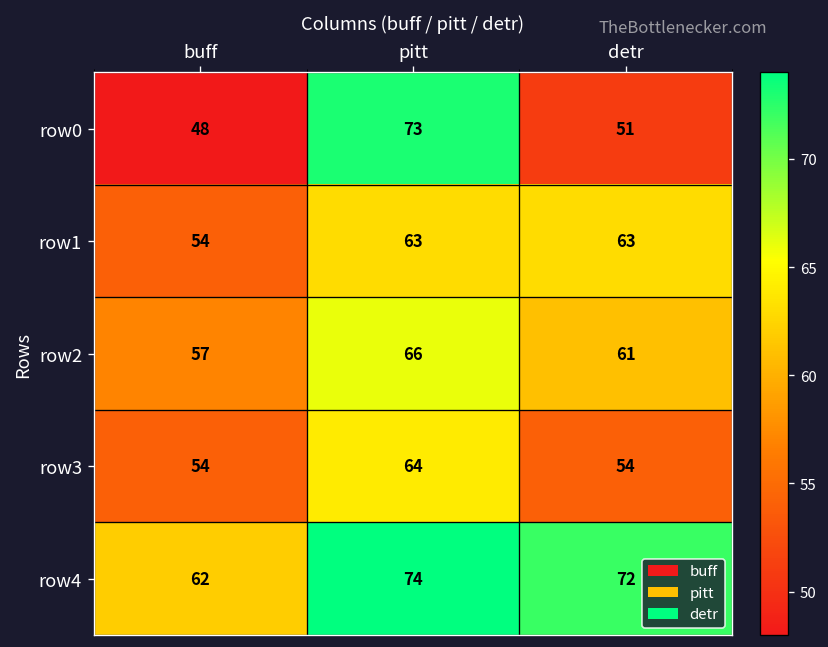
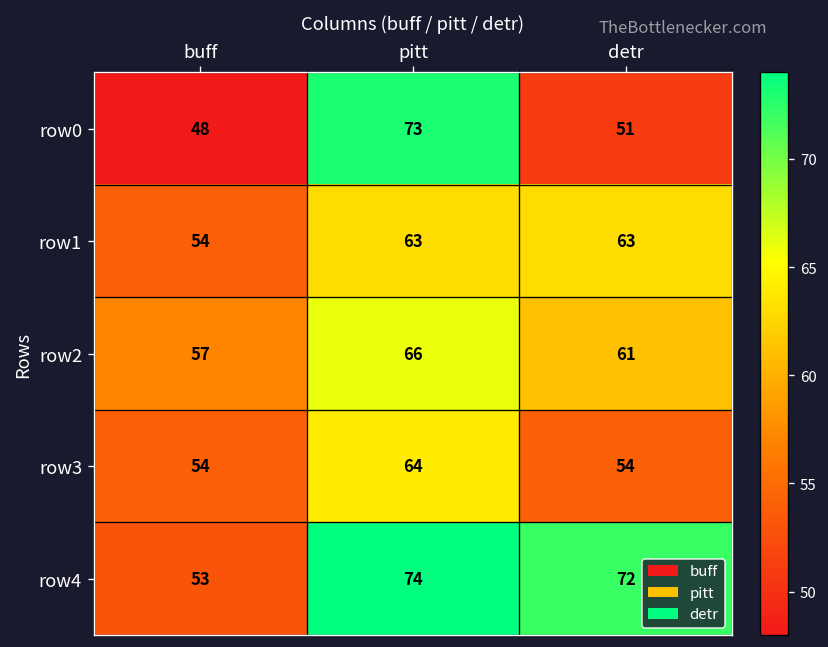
  {
    "row0": {
      "buff": 48,
      "pitt": 73,
      "detr": 51
    },
    "row1": {
      "buff": 54,
      "pitt": 63,
      "detr": 63
    },
    "row2": {
      "buff": 57,
      "pitt": 66,
      "detr": 61
    },
    "row3": {
      "buff": 54,
      "pitt": 64,
      "detr": 54
    },
    "row4": {
-     "buff": 62,
+     "buff": 53,
      "pitt": 74,
      "detr": 72
    }
  }
